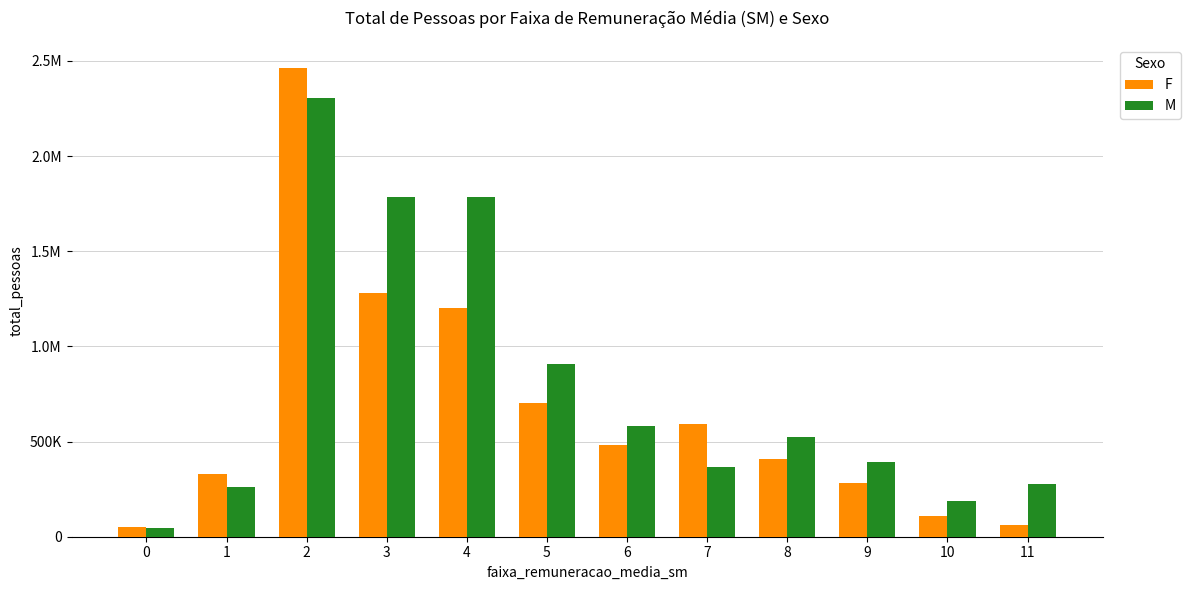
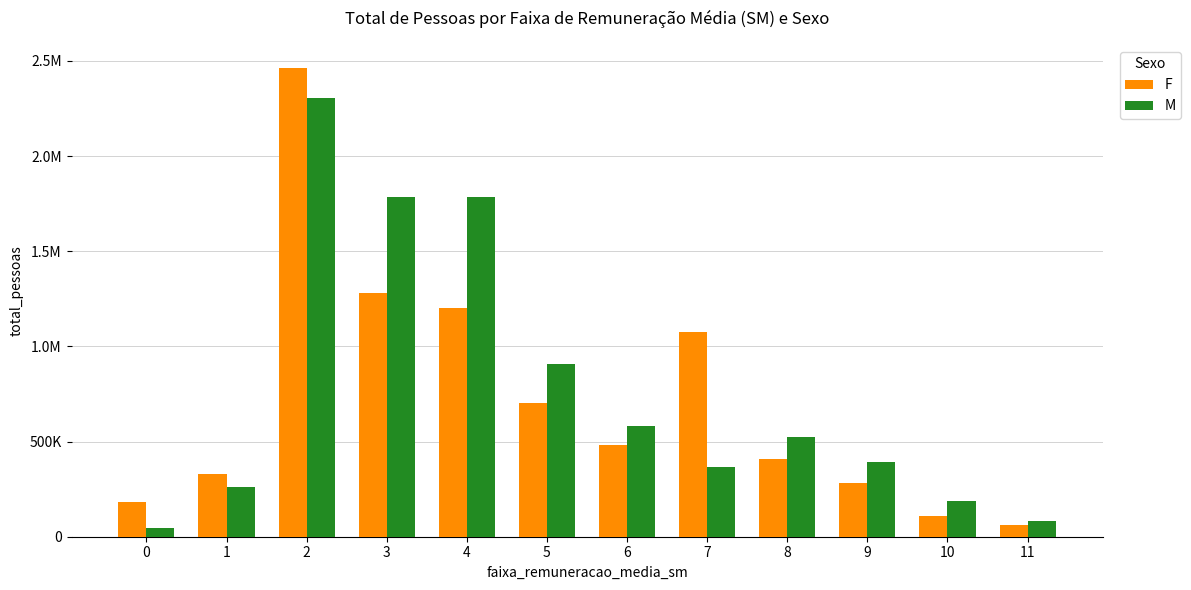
  {
    "F": {
-     "0": 50000,
+     "0": 180000,
      "1": 330000,
      "2": 2460000,
      "3": 1280000,
      "4": 1200000,
      "5": 700000,
      "6": 480000,
-     "7": 590000,
+     "7": 1080000,
      "8": 410000,
      "9": 280000,
      "10": 110000,
      "11": 60000
    },
    "M": {
      "0": 40000,
      "1": 260000,
      "2": 2310000,
      "3": 1780000,
      "4": 1780000,
      "5": 910000,
      "6": 580000,
      "7": 370000,
      "8": 520000,
      "9": 390000,
      "10": 190000,
-     "11": 280000
+     "11": 80000
    }
  }
